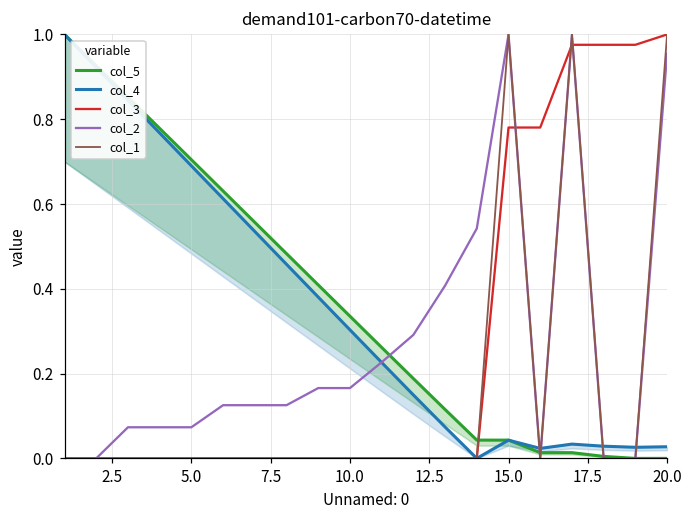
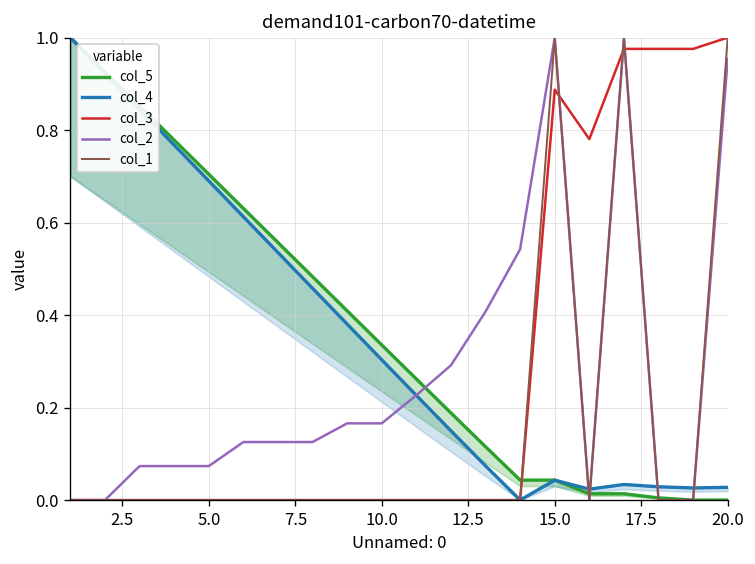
  {
    "col_5": {
      "5.0": 0.70,
      "10.0": 0.34,
      "20.0": 0.00
    },
    "col_4": {
      "5.0": 0.69,
      "10.0": 0.30,
      "20.0": 0.03
    },
    "col_3": {
-     "15.0": 0.78
+     "15.0": 0.89
    },
    "col_2": {
      "5.0": 0.07,
      "10.0": 0.17,
      "20.0": 0.95
    }
  }
